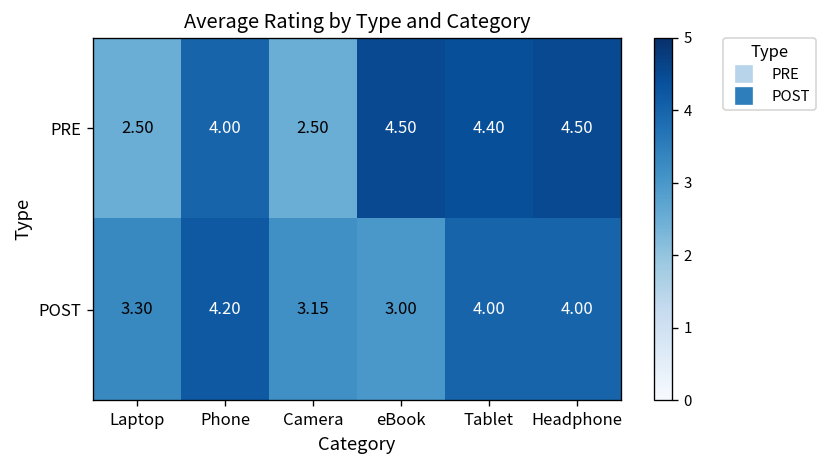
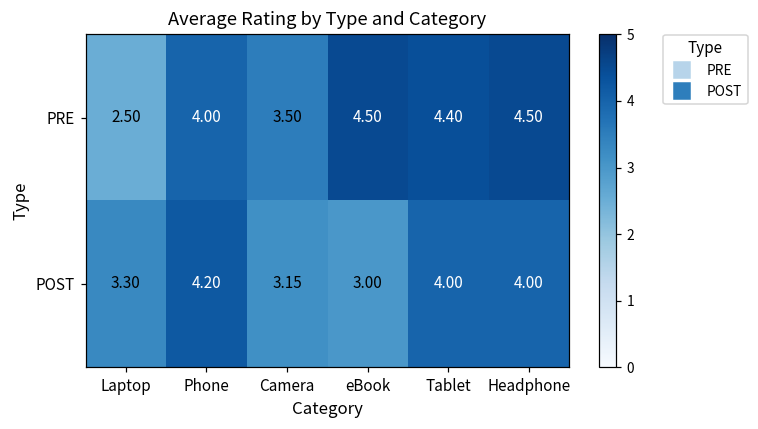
  {
    "PRE": {
      "Laptop": 2.50,
      "Phone": 4.00,
-     "Camera": 2.50,
+     "Camera": 3.50,
      "eBook": 4.50,
      "Tablet": 4.40,
      "Headphone": 4.50
    },
    "POST": {
      "Laptop": 3.30,
      "Phone": 4.20,
      "Camera": 3.15,
      "eBook": 3.00,
      "Tablet": 4.00,
      "Headphone": 4.00
    }
  }
